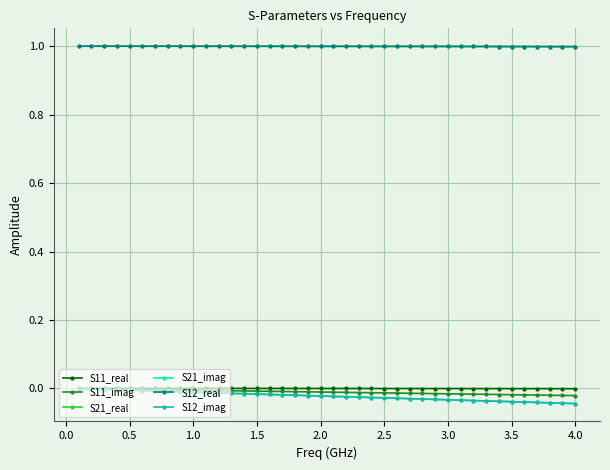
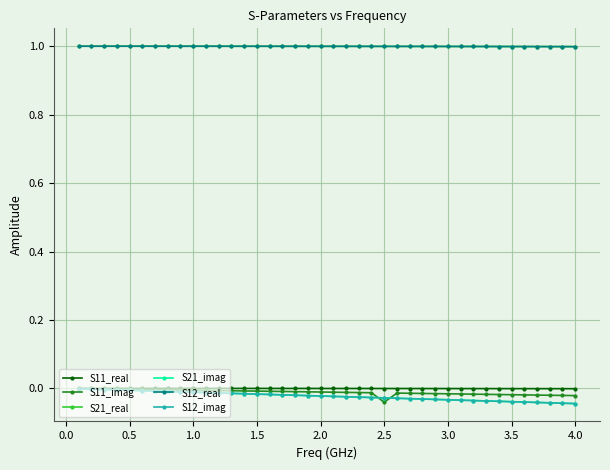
  {
    "S11_real": {
      "1.5": 0.00,
      "2.0": 0.00,
      "2.5": 0.00,
      "3.0": 0.00,
      "3.5": 0.00,
      "4.0": 0.00
    },
    "S11_imag": {
      "1.5": -0.01,
      "2.0": -0.01,
-     "2.5": -0.01,
+     "2.5": -0.04,
      "3.0": -0.02,
      "3.5": -0.02,
      "4.0": -0.02
    },
    "S12_real": {
      "0.5": 1.00,
      "1.0": 1.00,
      "1.5": 1.00,
      "2.0": 1.00,
      "2.5": 1.00,
      "3.0": 1.00,
      "3.5": 1.00,
      "4.0": 1.00
    },
    "S12_imag": {
      "1.5": -0.02,
      "2.0": -0.02,
      "2.5": -0.03,
      "3.0": -0.03,
      "3.5": -0.04,
      "4.0": -0.04
    }
  }
